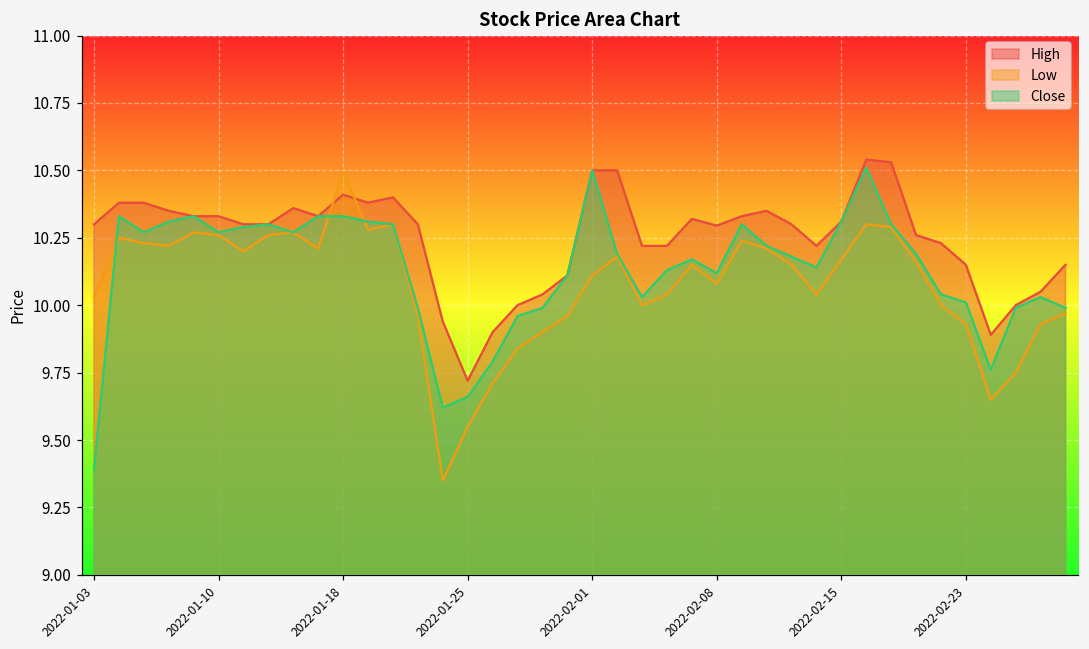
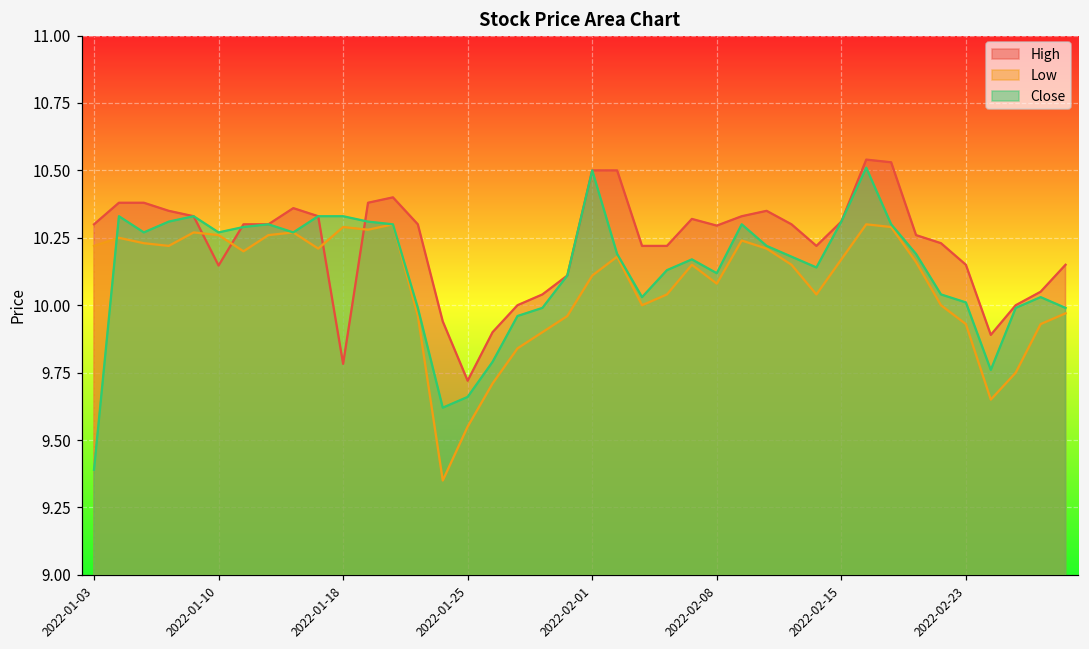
  {
    "High": {
      "2022-01-03": 10.30,
-     "2022-01-10": 10.33,
-     "2022-01-18": 10.41,
+     "2022-01-10": 10.15,
+     "2022-01-18": 9.78,
      "2022-01-25": 9.72,
      "2022-02-08": 10.30,
      "2022-02-23": 10.15
    },
    "Low": {
-     "2022-01-03": 10.03,
-     "2022-01-18": 10.50,
+     "2022-01-03": 10.22,
+     "2022-01-18": 10.29,
      "2022-01-25": 9.55,
      "2022-02-01": 10.11,
      "2022-02-08": 10.08,
      "2022-02-15": 10.17,
      "2022-02-23": 9.93
    },
    "Close": {
      "2022-01-03": 9.39,
      "2022-01-18": 10.33,
      "2022-01-25": 9.66,
      "2022-02-08": 10.12,
      "2022-02-23": 10.01
    }
  }
